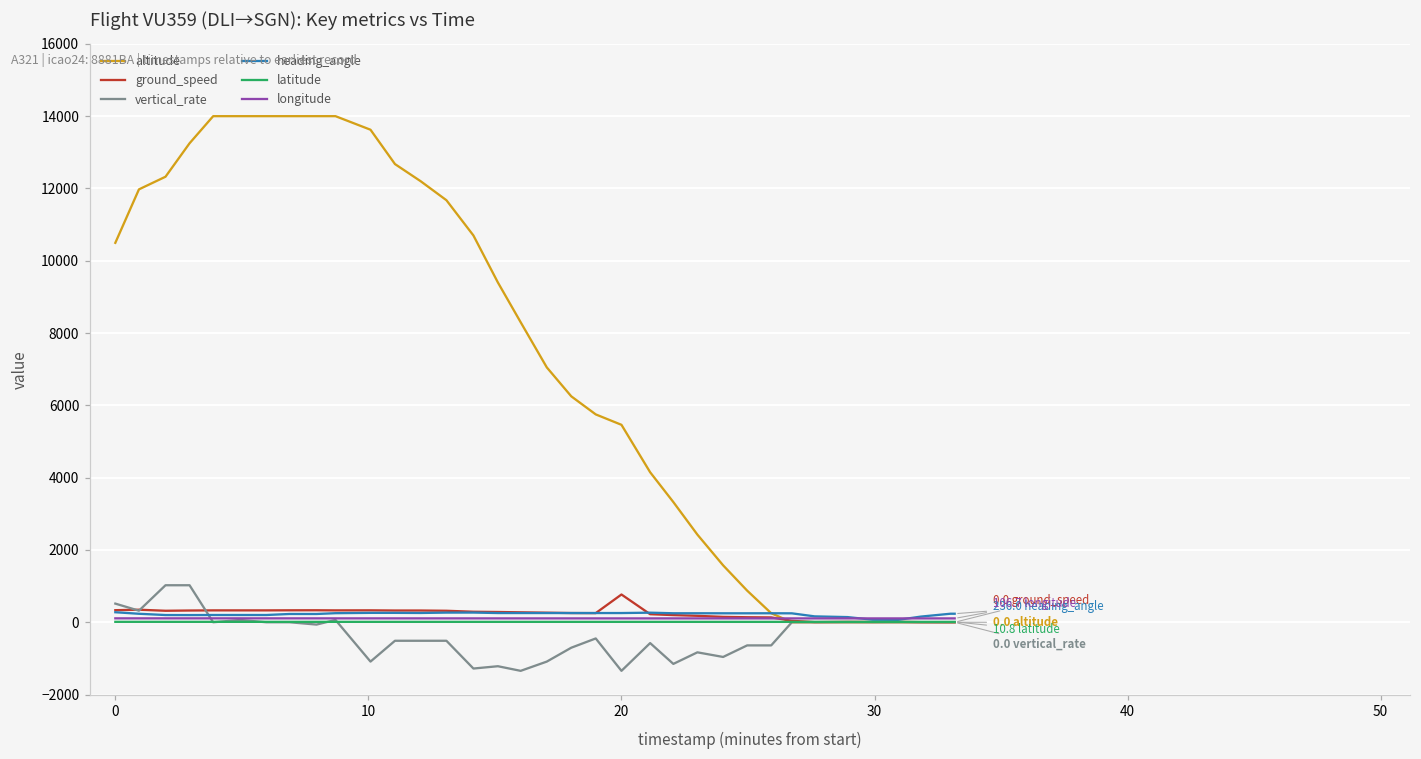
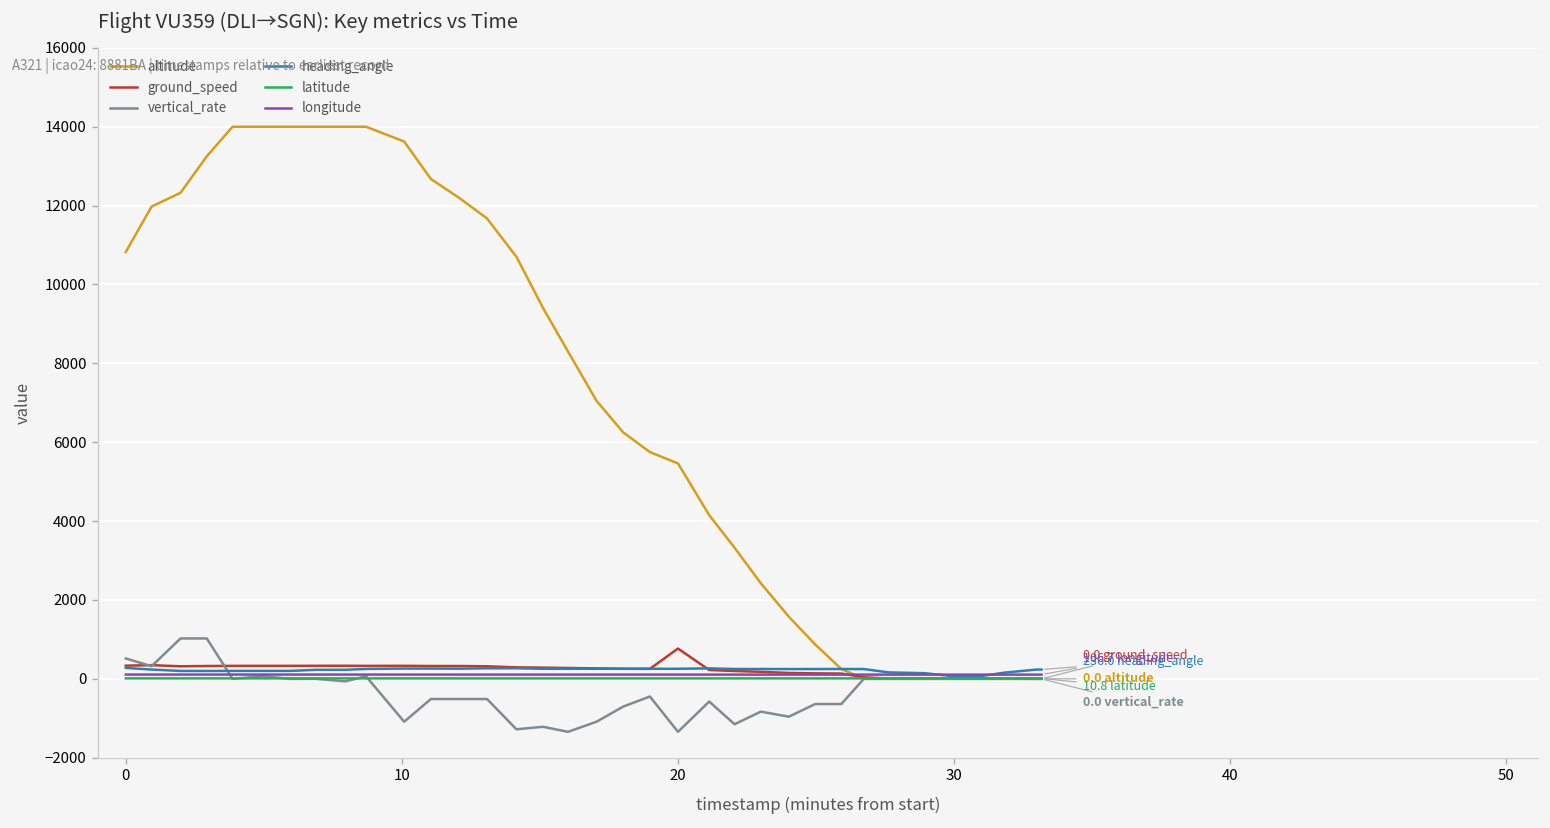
  {
    "altitude": {
-     "0": 10500,
+     "0": 10800,
      "20": 5500
    },
    "ground_speed": {
      "20": 800
    },
    "vertical_rate": {
      "0": 500,
      "20": -1300
    },
    "heading_angle": {
      "20": 300
    },
    "latitude": {
      "0": 0,
      "20": 0
    },
    "longitude": {
      "0": 100,
      "20": 100
    }
  }
